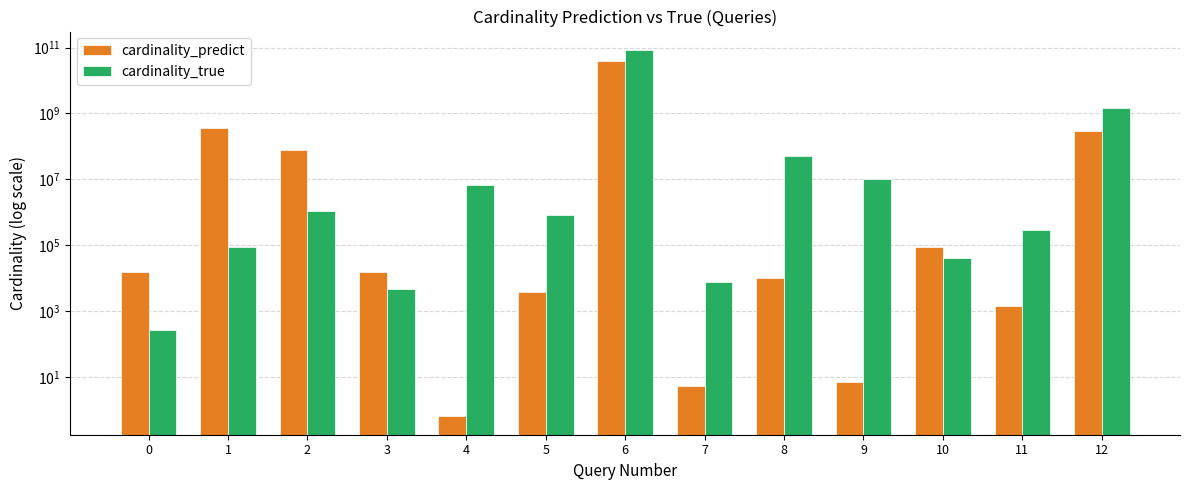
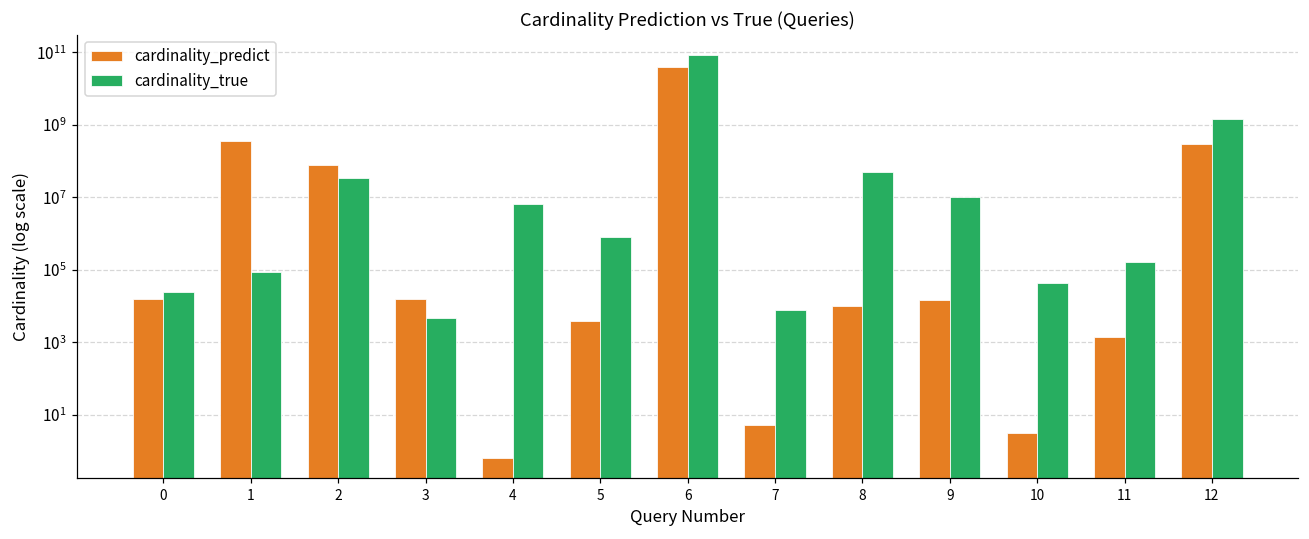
  {
    "cardinality_predict": {
      "0": 20000,
      "1": 400000000,
      "2": 80000000,
      "3": 20000,
      "4": 0.6,
      "5": 4000,
      "6": 40000000000,
      "7": 5,
      "8": 10000,
-     "9": 7,
-     "10": 90000,
+     "9": 10000,
+     "10": 3,
      "11": 1400,
      "12": 300000000
    },
    "cardinality_true": {
-     "0": 300,
+     "0": 20000,
      "1": 90000,
-     "2": 1100000,
+     "2": 30000000,
      "3": 5000,
      "4": 7000000,
      "5": 800000,
      "6": 80000000000,
      "7": 8000,
      "8": 50000000,
      "9": 10000000,
      "10": 40000,
-     "11": 300000,
+     "11": 200000,
      "12": 1000000000
    }
  }
